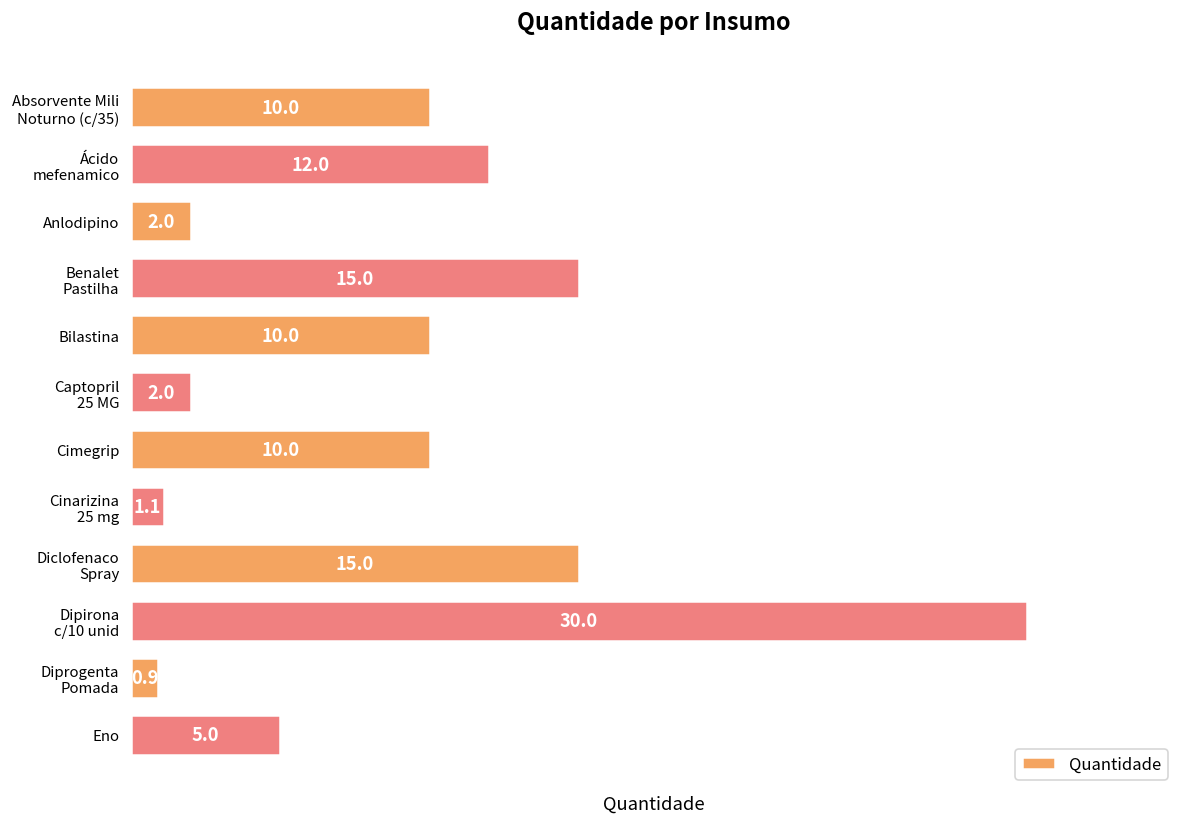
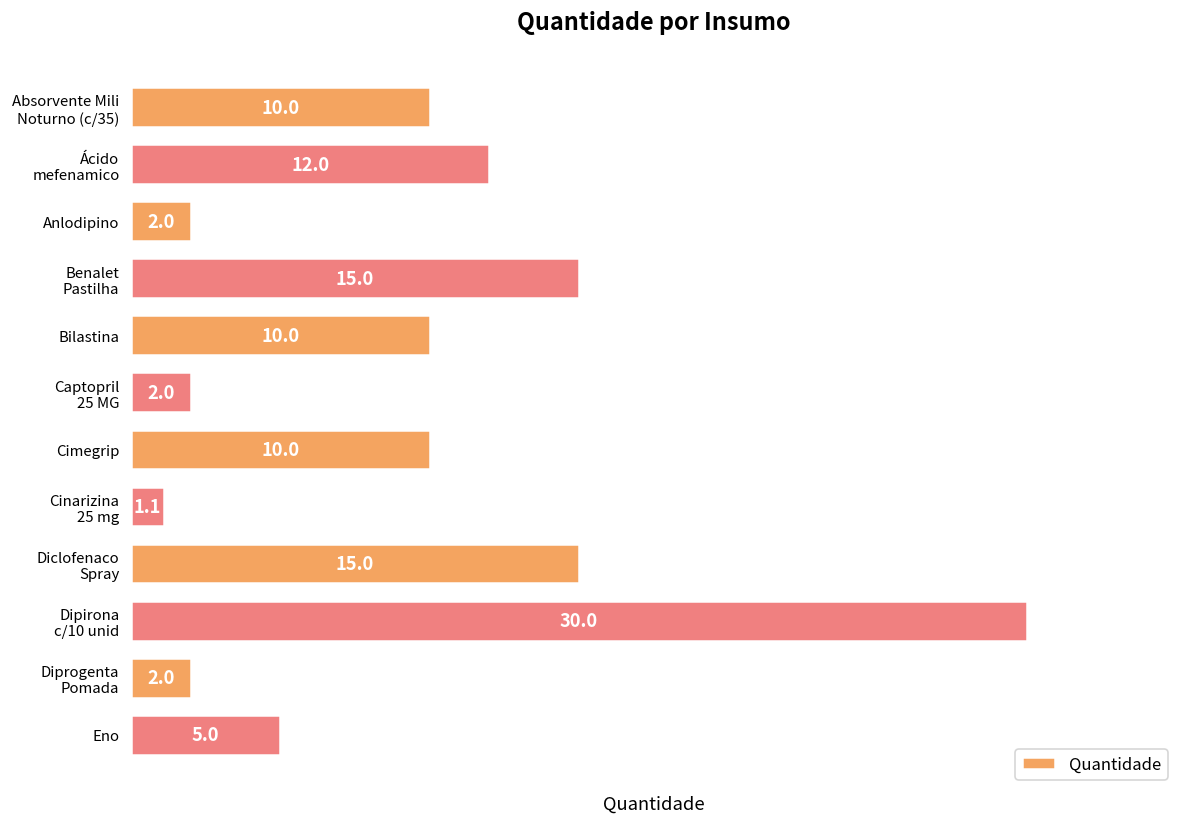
  {
    "Absorvente Mili Noturno (c/35)": 10.0,
    "Ácido mefenamico": 12.0,
    "Anlodipino": 2.0,
    "Benalet Pastilha": 15.0,
    "Bilastina": 10.0,
    "Captopril 25 MG": 2.0,
    "Cimegrip": 10.0,
    "Cinarizina 25 mg": 1.1,
    "Diclofenaco Spray": 15.0,
    "Dipirona c/10 unid": 30.0,
-   "Diprogenta Pomada": 0.9,
+   "Diprogenta Pomada": 2.0,
    "Eno": 5.0
  }
